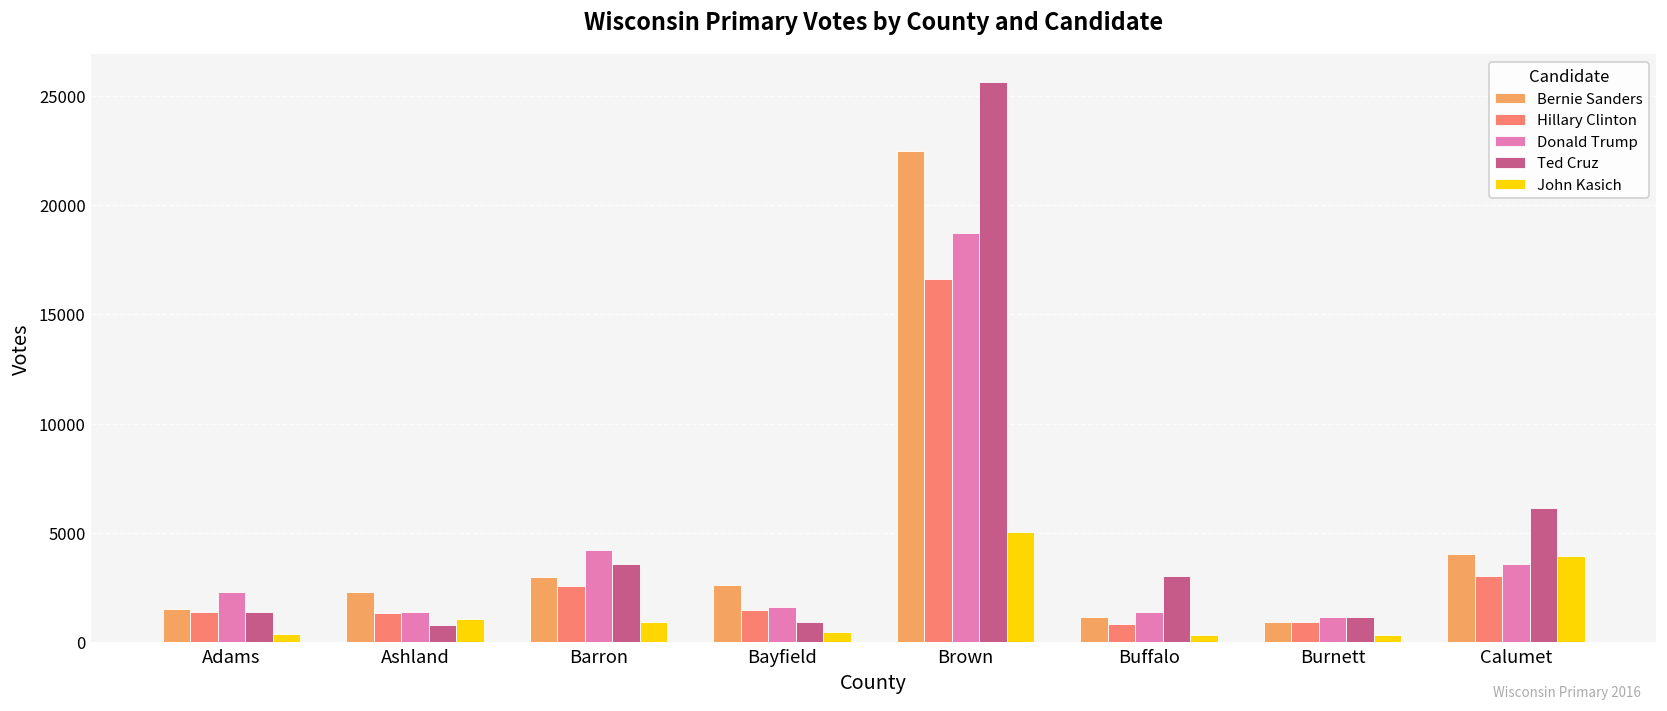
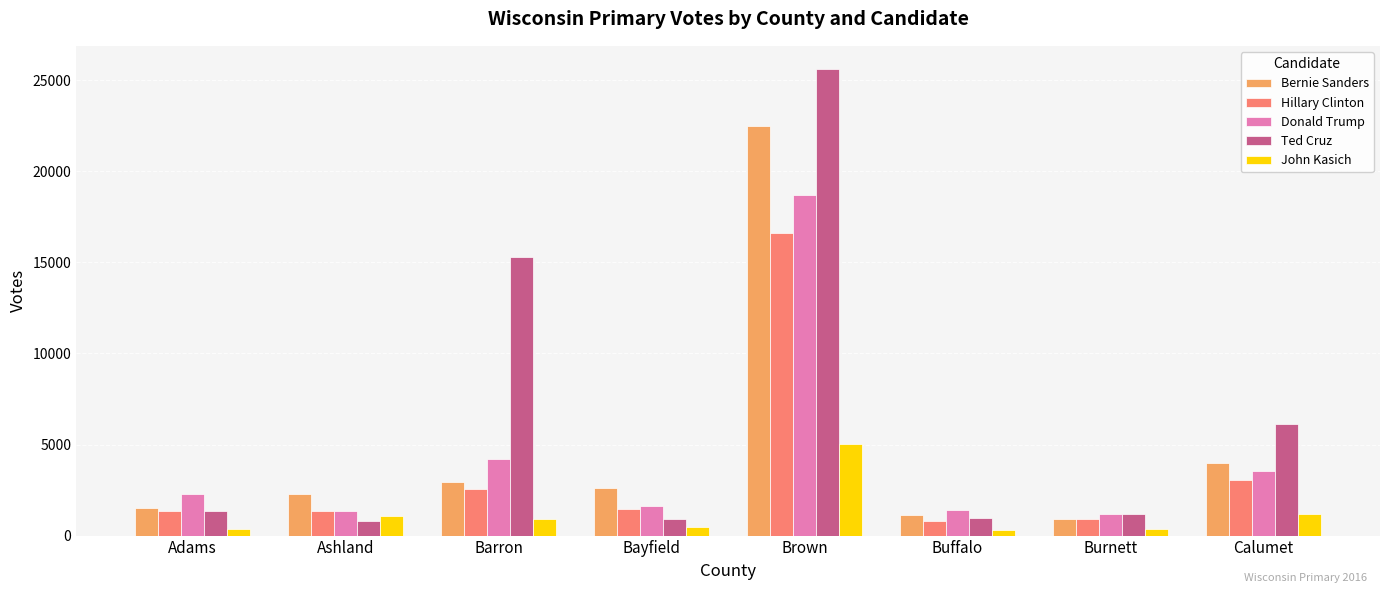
  {
    "Donald Trump": {
      "Adams": 2300,
      "Ashland": 1400,
      "Barron": 4200,
      "Bayfield": 1600,
      "Brown": 18700,
      "Buffalo": 1400,
      "Burnett": 1200,
      "Calumet": 3600
    },
    "Ted Cruz": {
      "Adams": 1400,
      "Ashland": 800,
-     "Barron": 3600,
+     "Barron": 15300,
      "Bayfield": 900,
      "Brown": 25600,
-     "Buffalo": 3000,
+     "Buffalo": 900,
      "Burnett": 1200,
      "Calumet": 6100
    },
    "John Kasich": {
      "Adams": 400,
      "Ashland": 1100,
      "Barron": 900,
      "Bayfield": 400,
      "Brown": 5100,
      "Buffalo": 300,
      "Burnett": 300,
-     "Calumet": 3900
+     "Calumet": 1200
    }
  }
